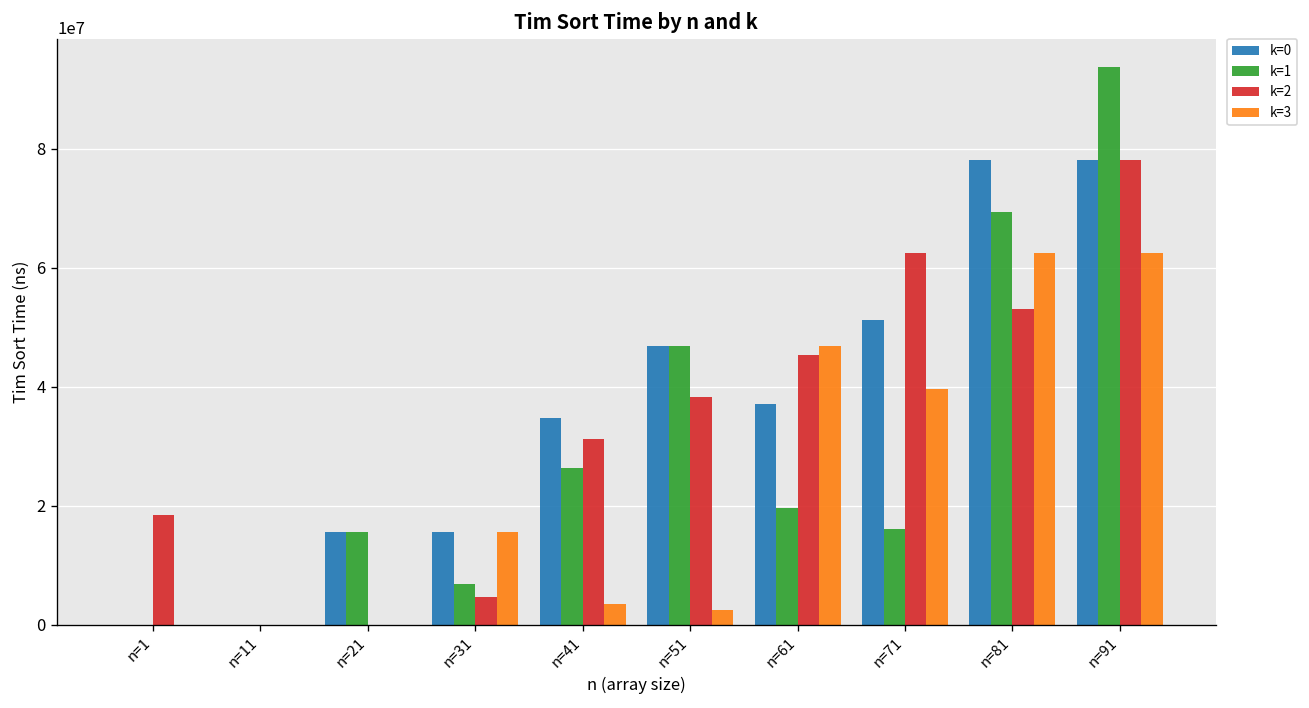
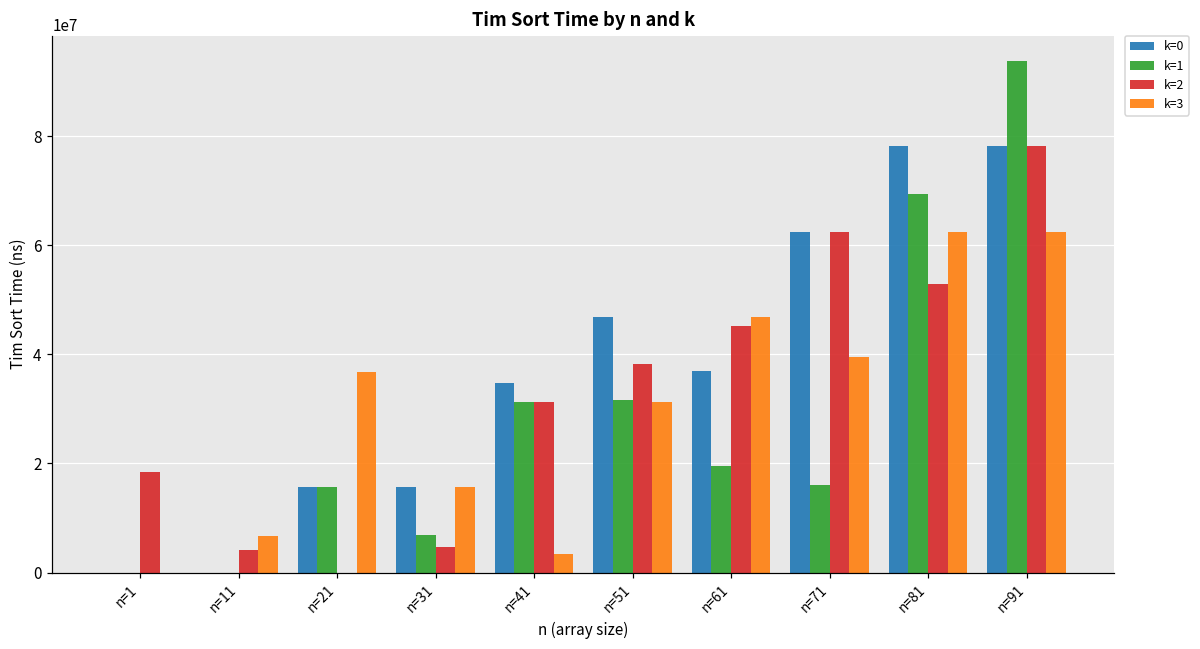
  {
    "k=0": {
      "n=1": 0,
      "n=11": 0,
      "n=21": 16000000,
      "n=31": 16000000,
      "n=41": 35000000,
      "n=51": 47000000,
      "n=61": 37000000,
-     "n=71": 51000000,
+     "n=71": 63000000,
      "n=81": 78000000,
      "n=91": 78000000
    },
    "k=1": {
      "n=1": 0,
      "n=11": 0,
      "n=21": 16000000,
      "n=31": 7000000,
-     "n=41": 26000000,
-     "n=51": 47000000,
+     "n=41": 31000000,
+     "n=51": 32000000,
      "n=61": 20000000,
      "n=71": 16000000,
      "n=81": 69000000,
      "n=91": 94000000
    },
    "k=2": {
      "n=1": 18000000,
-     "n=11": 0,
+     "n=11": 4000000,
      "n=21": 0,
      "n=31": 5000000,
      "n=41": 31000000,
      "n=51": 38000000,
      "n=61": 45000000,
      "n=71": 63000000,
      "n=81": 53000000,
      "n=91": 78000000
    },
    "k=3": {
      "n=1": 0,
-     "n=11": 0,
-     "n=21": 0,
+     "n=11": 7000000,
+     "n=21": 37000000,
      "n=31": 16000000,
      "n=41": 3000000,
-     "n=51": 2000000,
+     "n=51": 31000000,
      "n=61": 47000000,
      "n=71": 40000000,
      "n=81": 63000000,
      "n=91": 63000000
    }
  }
